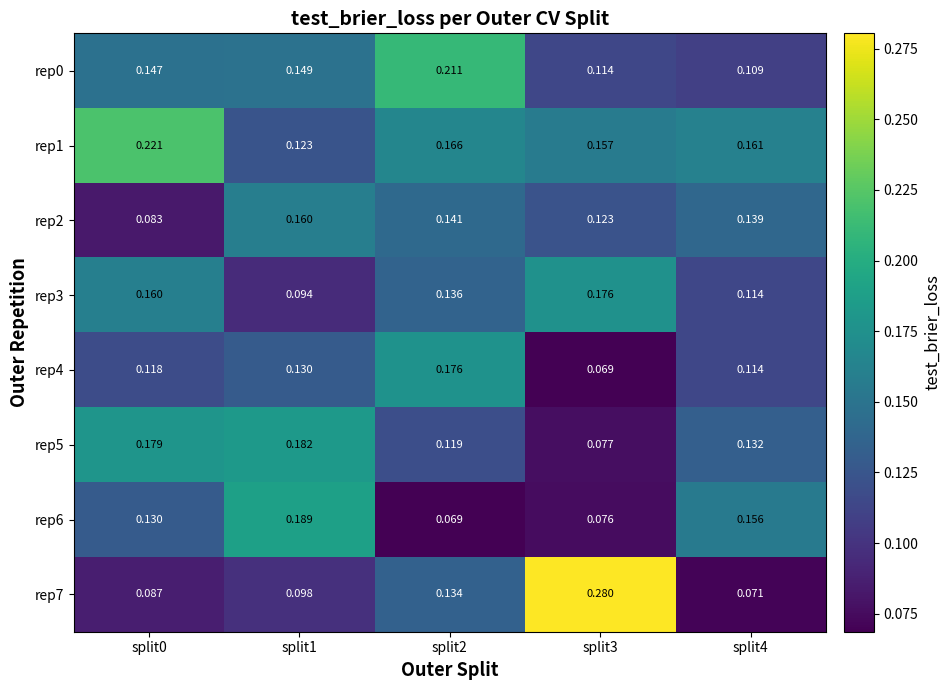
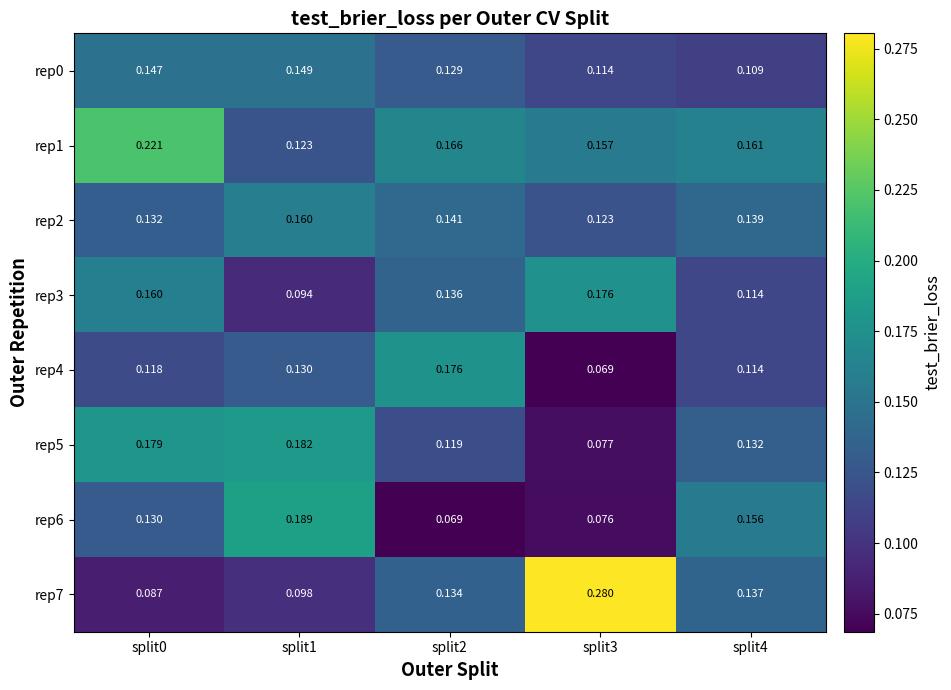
  {
    "rep0": {
      "split0": 0.147,
      "split1": 0.149,
-     "split2": 0.211,
+     "split2": 0.129,
      "split3": 0.114,
      "split4": 0.109
    },
    "rep1": {
      "split0": 0.221,
      "split1": 0.123,
      "split2": 0.166,
      "split3": 0.157,
      "split4": 0.161
    },
    "rep2": {
-     "split0": 0.083,
+     "split0": 0.132,
      "split1": 0.160,
      "split2": 0.141,
      "split3": 0.123,
      "split4": 0.139
    },
    "rep3": {
      "split0": 0.160,
      "split1": 0.094,
      "split2": 0.136,
      "split3": 0.176,
      "split4": 0.114
    },
    "rep4": {
      "split0": 0.118,
      "split1": 0.130,
      "split2": 0.176,
      "split3": 0.069,
      "split4": 0.114
    },
    "rep5": {
      "split0": 0.179,
      "split1": 0.182,
      "split2": 0.119,
      "split3": 0.077,
      "split4": 0.132
    },
    "rep6": {
      "split0": 0.130,
      "split1": 0.189,
      "split2": 0.069,
      "split3": 0.076,
      "split4": 0.156
    },
    "rep7": {
      "split0": 0.087,
      "split1": 0.098,
      "split2": 0.134,
      "split3": 0.280,
-     "split4": 0.071
+     "split4": 0.137
    }
  }
